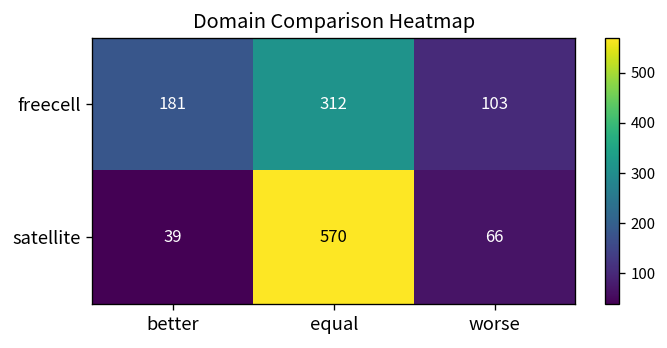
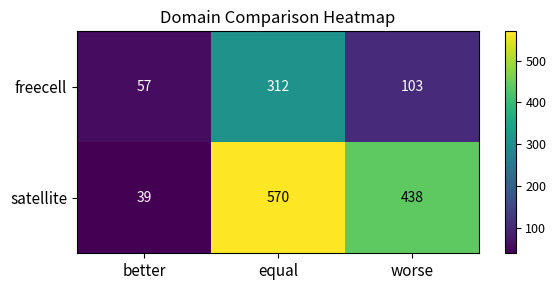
  {
    "freecell": {
-     "better": 181,
+     "better": 57,
      "equal": 312,
      "worse": 103
    },
    "satellite": {
      "better": 39,
      "equal": 570,
-     "worse": 66
+     "worse": 438
    }
  }
